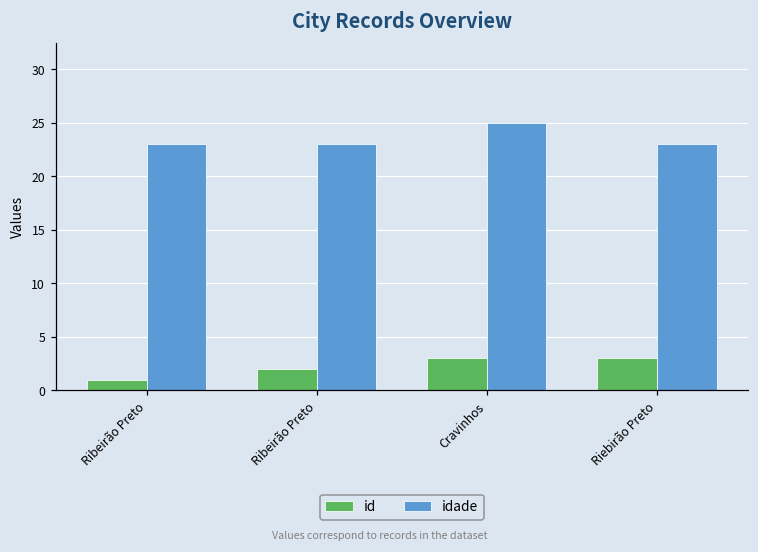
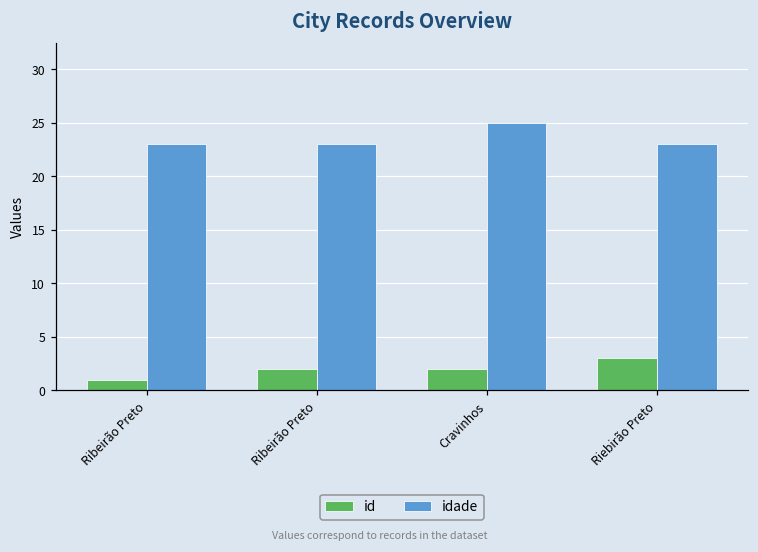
  {
    "id": {
-     "Cravinhos": 3,
+     "Cravinhos": 2,
      "Riebirão Preto": 3
    },
    "idade": {
      "Cravinhos": 25,
      "Riebirão Preto": 23
    }
  }
